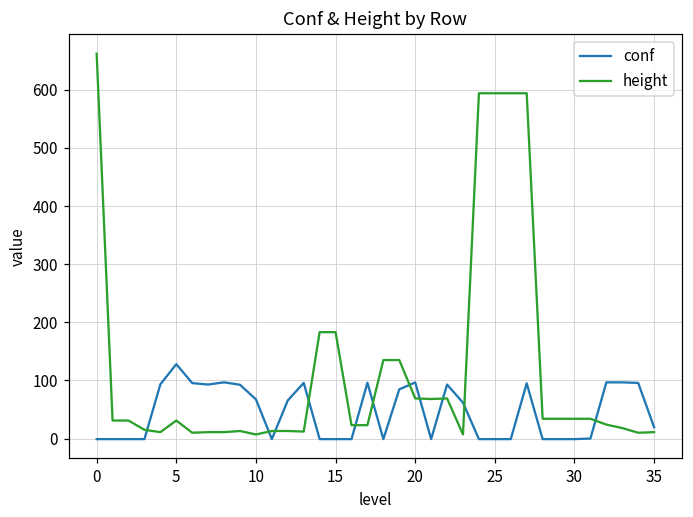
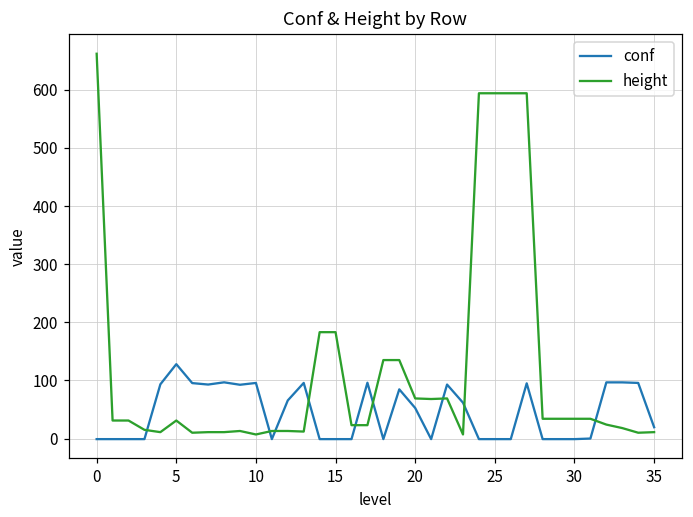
  {
    "conf": {
      "0": 0,
      "5": 130,
-     "10": 70,
+     "10": 100,
      "15": 0,
-     "20": 100,
+     "20": 50,
      "25": 0,
      "30": 0,
      "35": 20
    },
    "height": {
      "0": 660,
      "5": 30,
      "10": 10,
      "15": 180,
      "20": 70,
      "25": 590,
      "30": 30,
      "35": 10
    }
  }
